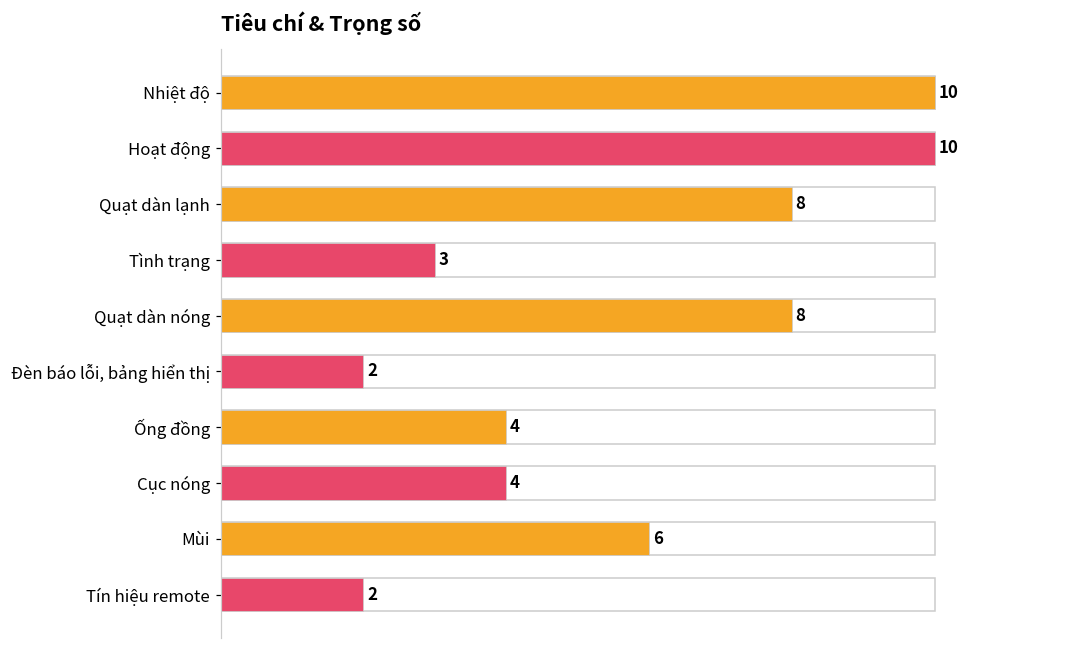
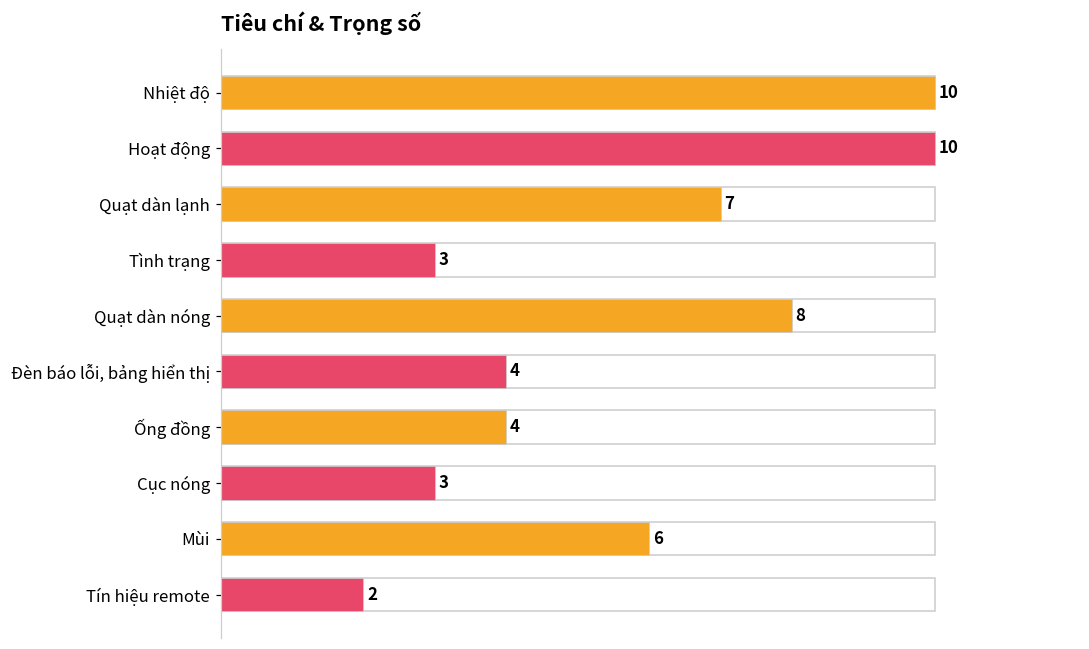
  {
    "Nhiệt độ": 10,
    "Hoạt động": 10,
-   "Quạt dàn lạnh": 8,
+   "Quạt dàn lạnh": 7,
    "Tình trạng": 3,
    "Quạt dàn nóng": 8,
-   "Đèn báo lỗi, bảng hiển thị": 2,
+   "Đèn báo lỗi, bảng hiển thị": 4,
    "Ống đồng": 4,
-   "Cục nóng": 4,
+   "Cục nóng": 3,
    "Mùi": 6,
    "Tín hiệu remote": 2
  }
